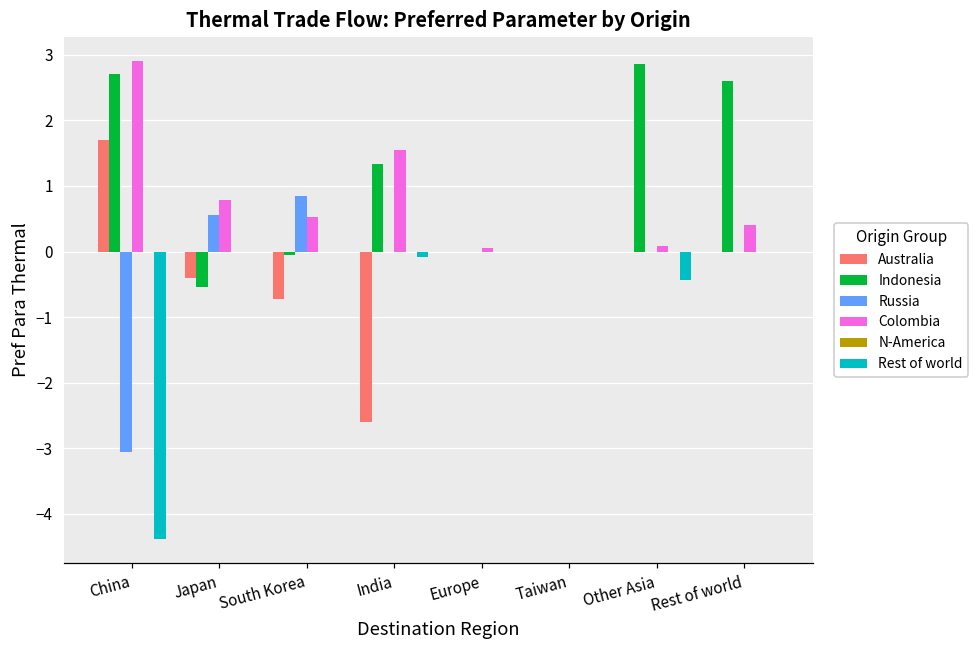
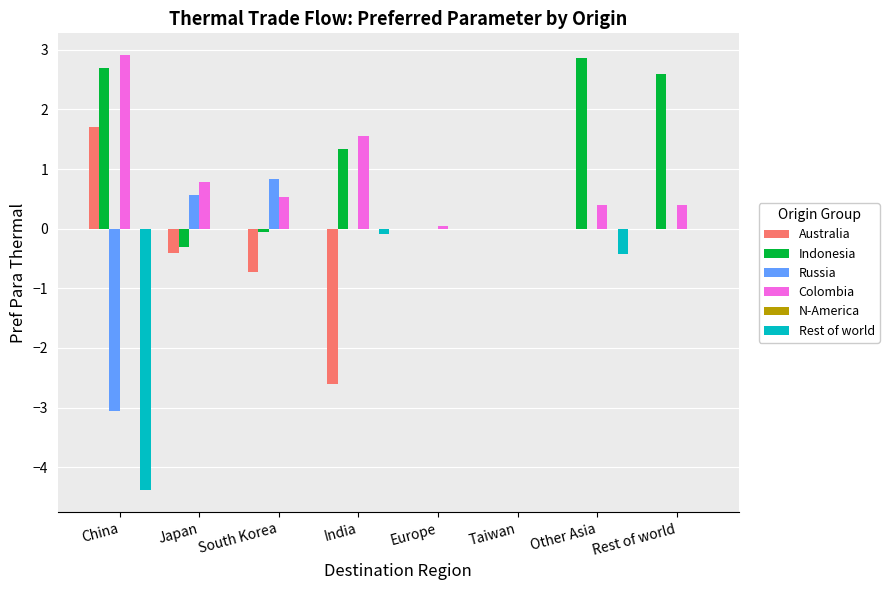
  {
    "Australia": {
      "China": 1.7,
      "Japan": -0.4,
      "South Korea": -0.7,
      "India": -2.6,
      "Europe": 0.0,
      "Taiwan": 0.0,
      "Rest of world": 0.0
    },
    "Indonesia": {
      "China": 2.7,
-     "Japan": -0.5,
+     "Japan": -0.3,
      "South Korea": -0.1,
      "India": 1.3,
      "Europe": 0.0,
      "Taiwan": 0.0,
      "Other Asia": 2.9,
      "Rest of world": 2.6
    },
    "Russia": {
      "China": -3.1,
      "Japan": 0.6,
      "South Korea": 0.8,
      "India": 0.0,
      "Europe": 0.0,
      "Taiwan": 0.0,
      "Other Asia": 0.0,
      "Rest of world": 0.0
    },
    "Colombia": {
      "China": 2.9,
      "Japan": 0.8,
      "South Korea": 0.5,
      "India": 1.6,
      "Europe": 0.1,
      "Taiwan": 0.0,
-     "Other Asia": 0.1,
+     "Other Asia": 0.4,
      "Rest of world": 0.4
    },
    "N-America": {
      "China": 0.0,
      "Japan": 0.0,
      "South Korea": 0.0,
      "India": 0.0,
      "Europe": 0.0,
      "Taiwan": 0.0,
      "Other Asia": 0.0,
      "Rest of world": 0.0
    },
    "Rest of world": {
      "China": -4.4,
      "Japan": 0.0,
      "South Korea": 0.0,
      "India": -0.1,
      "Europe": 0.0,
      "Taiwan": 0.0,
      "Other Asia": -0.4,
      "Rest of world": 0.0
    }
  }
